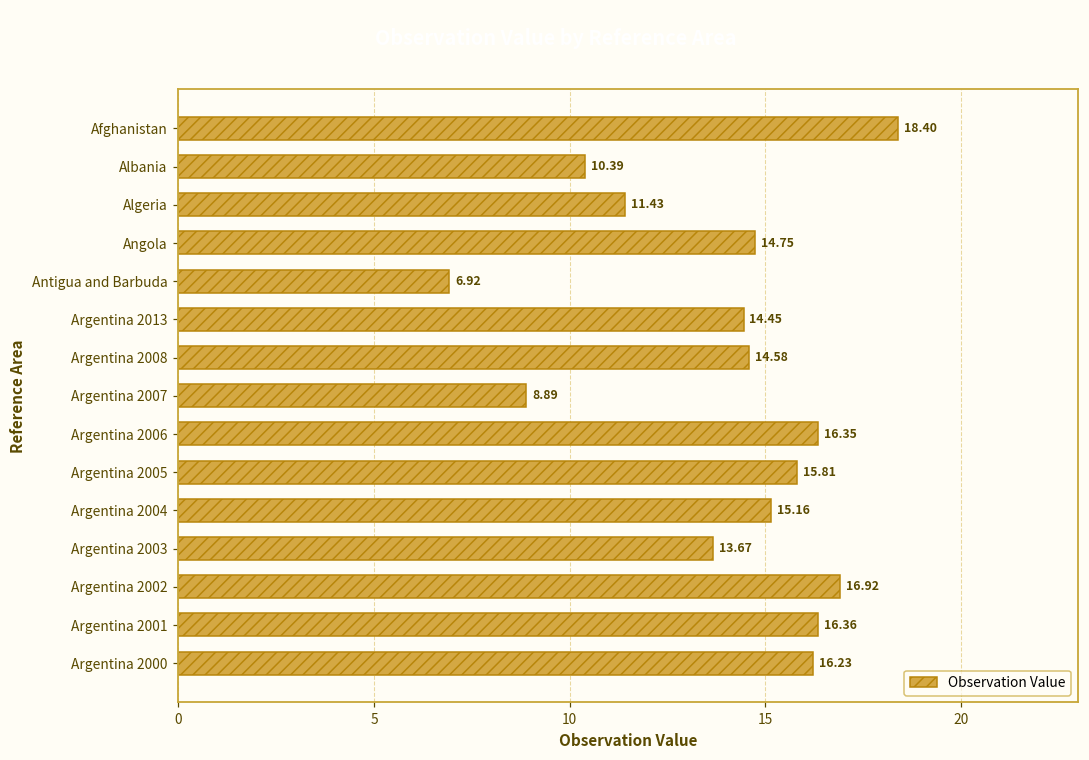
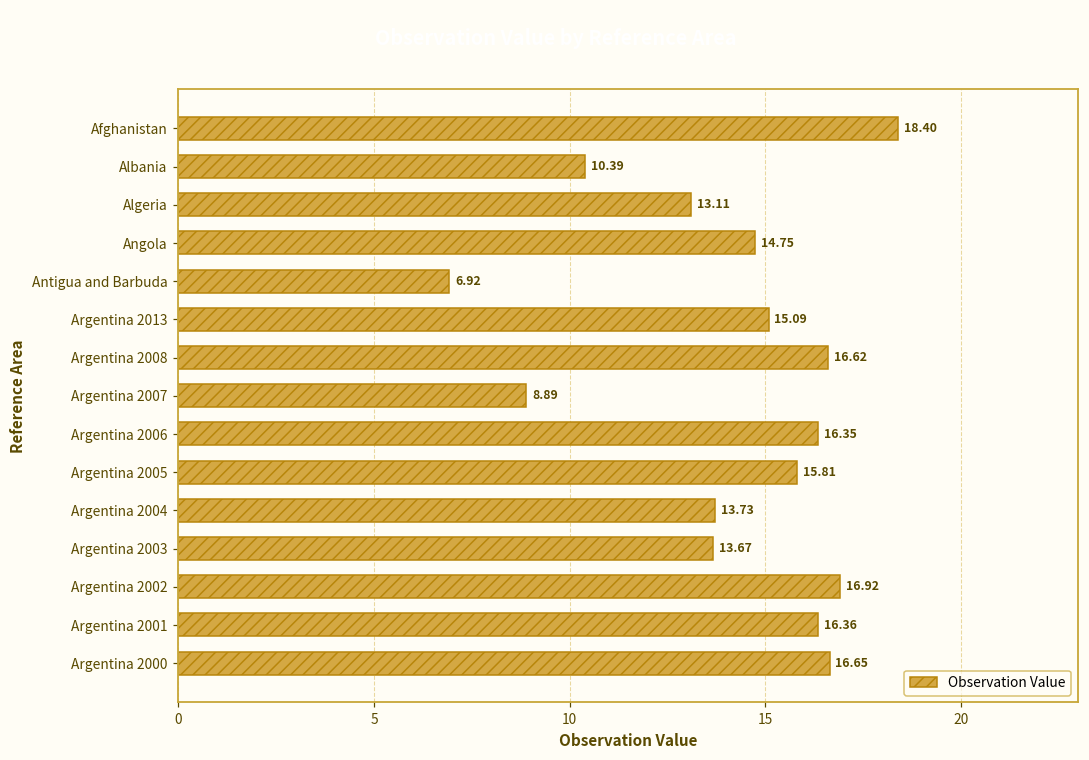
  {
    "Afghanistan": 18.40,
    "Albania": 10.39,
-   "Algeria": 11.43,
+   "Algeria": 13.11,
    "Angola": 14.75,
    "Antigua and Barbuda": 6.92,
-   "Argentina 2013": 14.45,
-   "Argentina 2008": 14.58,
+   "Argentina 2013": 15.09,
+   "Argentina 2008": 16.62,
    "Argentina 2007": 8.89,
    "Argentina 2006": 16.35,
    "Argentina 2005": 15.81,
-   "Argentina 2004": 15.16,
+   "Argentina 2004": 13.73,
    "Argentina 2003": 13.67,
    "Argentina 2002": 16.92,
    "Argentina 2001": 16.36,
-   "Argentina 2000": 16.23
+   "Argentina 2000": 16.65
  }
